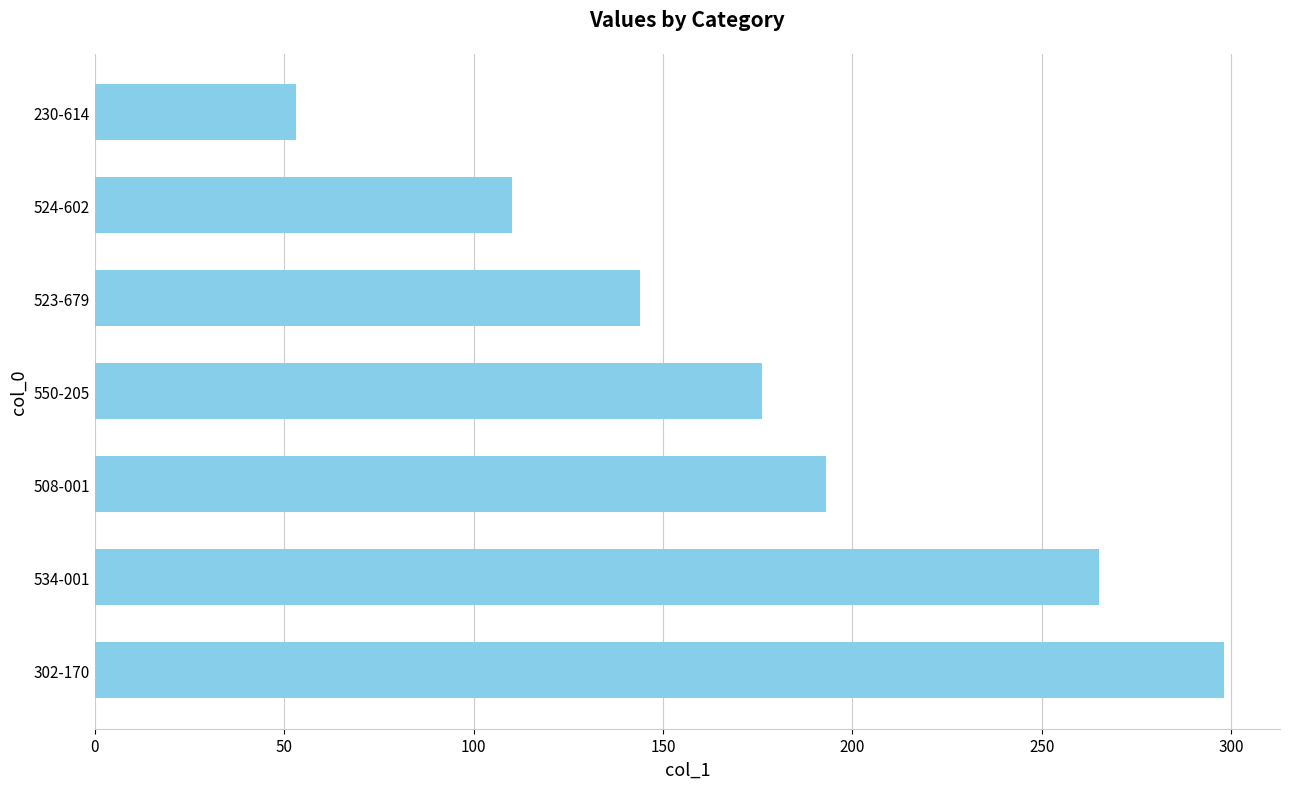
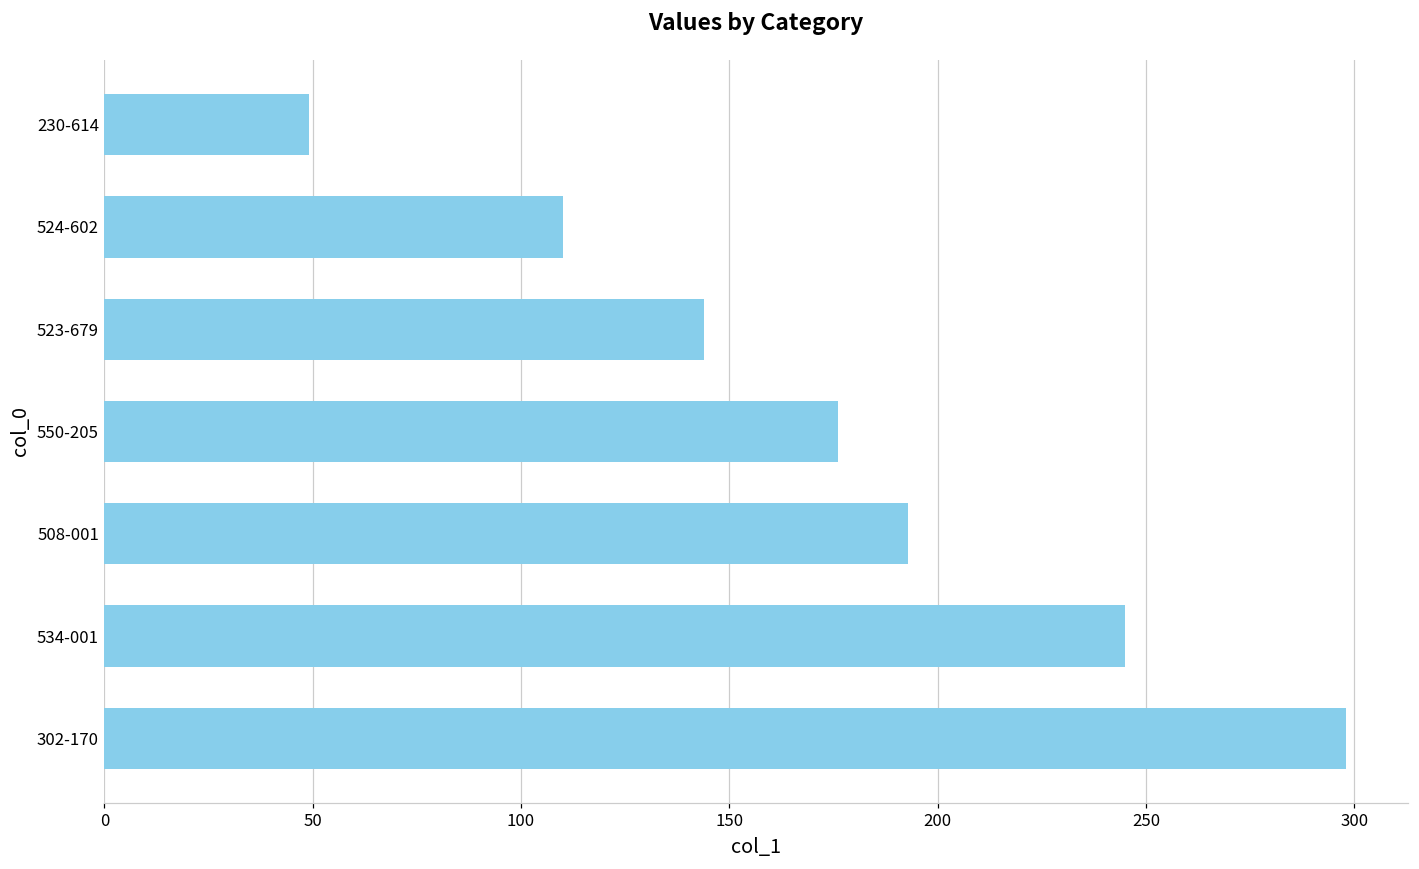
  {
-   "230-614": 53,
+   "230-614": 49,
    "524-602": 110,
    "523-679": 144,
    "550-205": 176,
    "508-001": 193,
-   "534-001": 265,
+   "534-001": 245,
    "302-170": 298
  }
